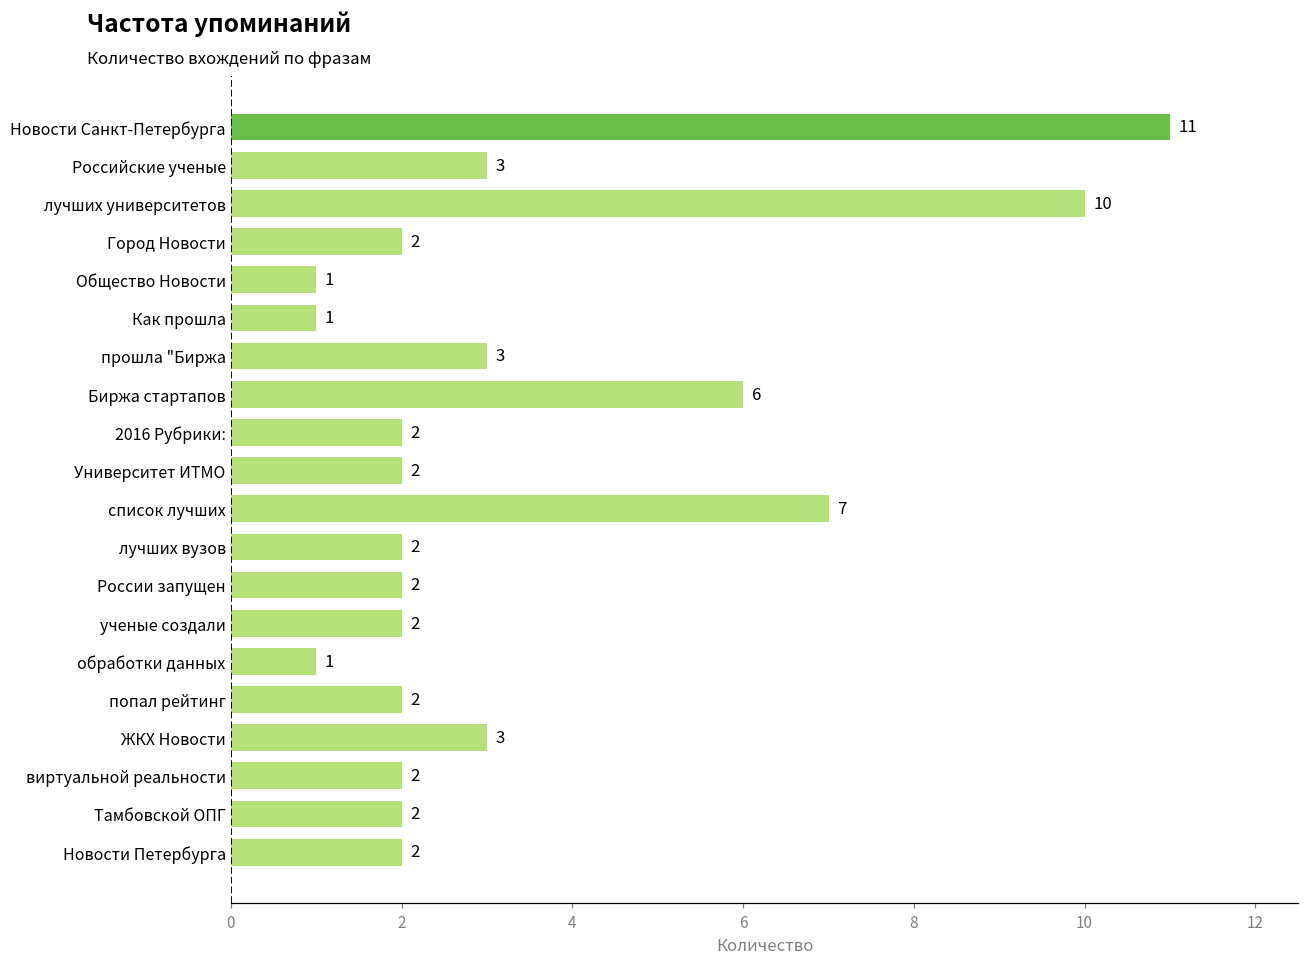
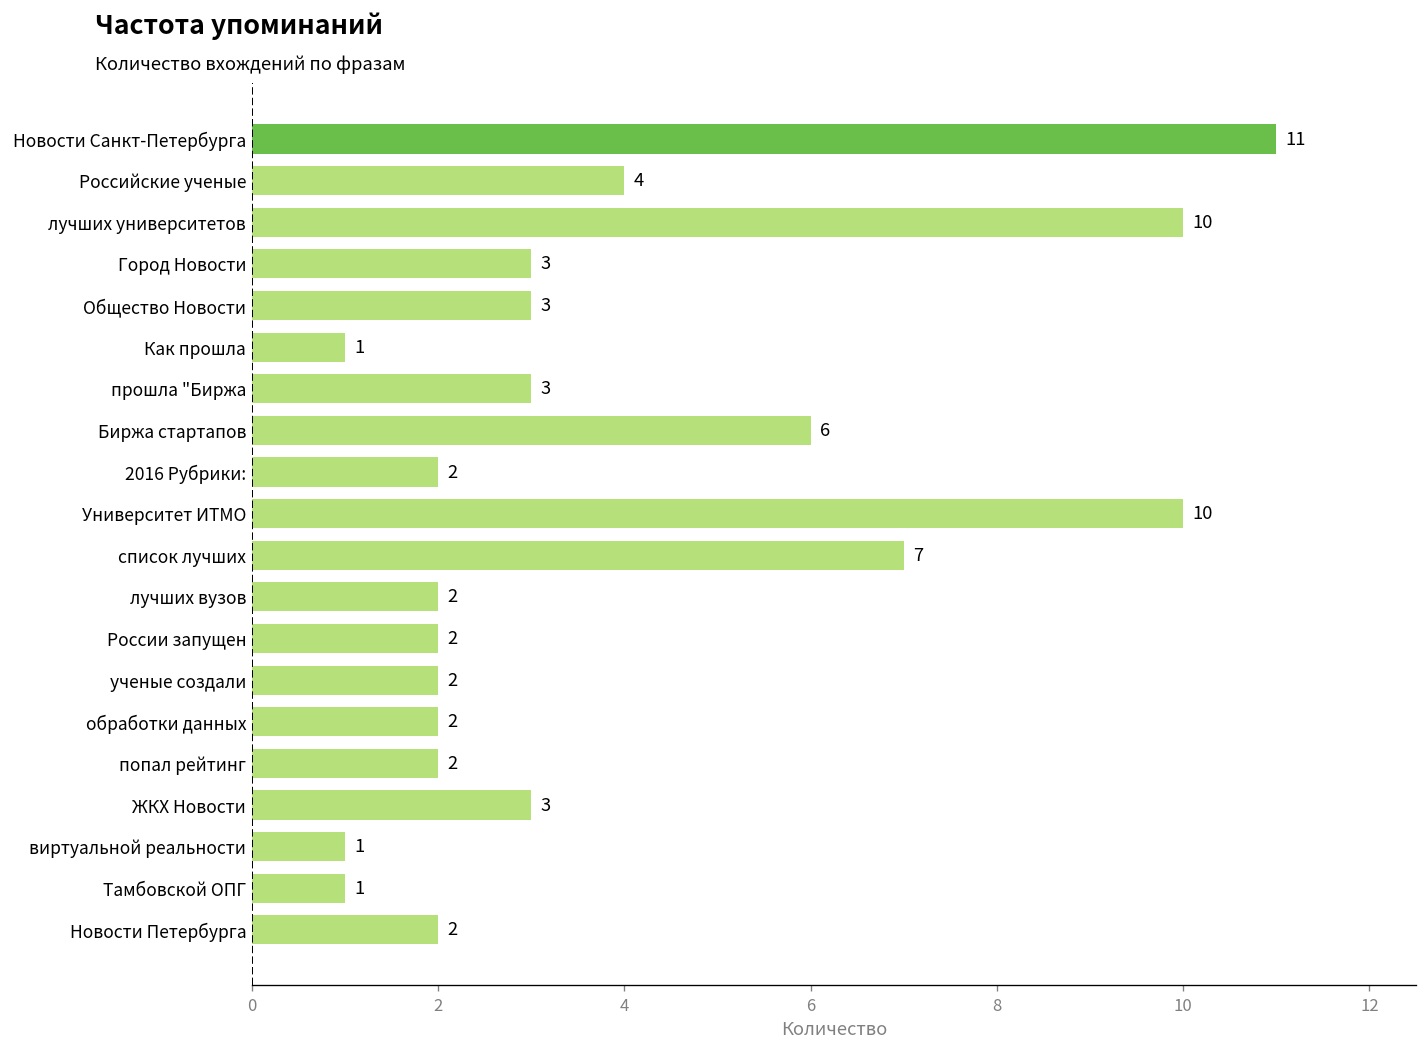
  {
    "Новости Санкт-Петербурга": 11,
-   "Российские ученые": 3,
+   "Российские ученые": 4,
    "лучших университетов": 10,
-   "Город Новости": 2,
-   "Общество Новости": 1,
+   "Город Новости": 3,
+   "Общество Новости": 3,
    "Как прошла": 1,
    "прошла \"Биржа": 3,
    "Биржа стартапов": 6,
    "2016 Рубрики:": 2,
-   "Университет ИТМО": 2,
+   "Университет ИТМО": 10,
    "список лучших": 7,
    "лучших вузов": 2,
    "России запущен": 2,
    "ученые создали": 2,
-   "обработки данных": 1,
+   "обработки данных": 2,
    "попал рейтинг": 2,
    "ЖКХ Новости": 3,
-   "виртуальной реальности": 2,
-   "Тамбовской ОПГ": 2,
+   "виртуальной реальности": 1,
+   "Тамбовской ОПГ": 1,
    "Новости Петербурга": 2
  }
